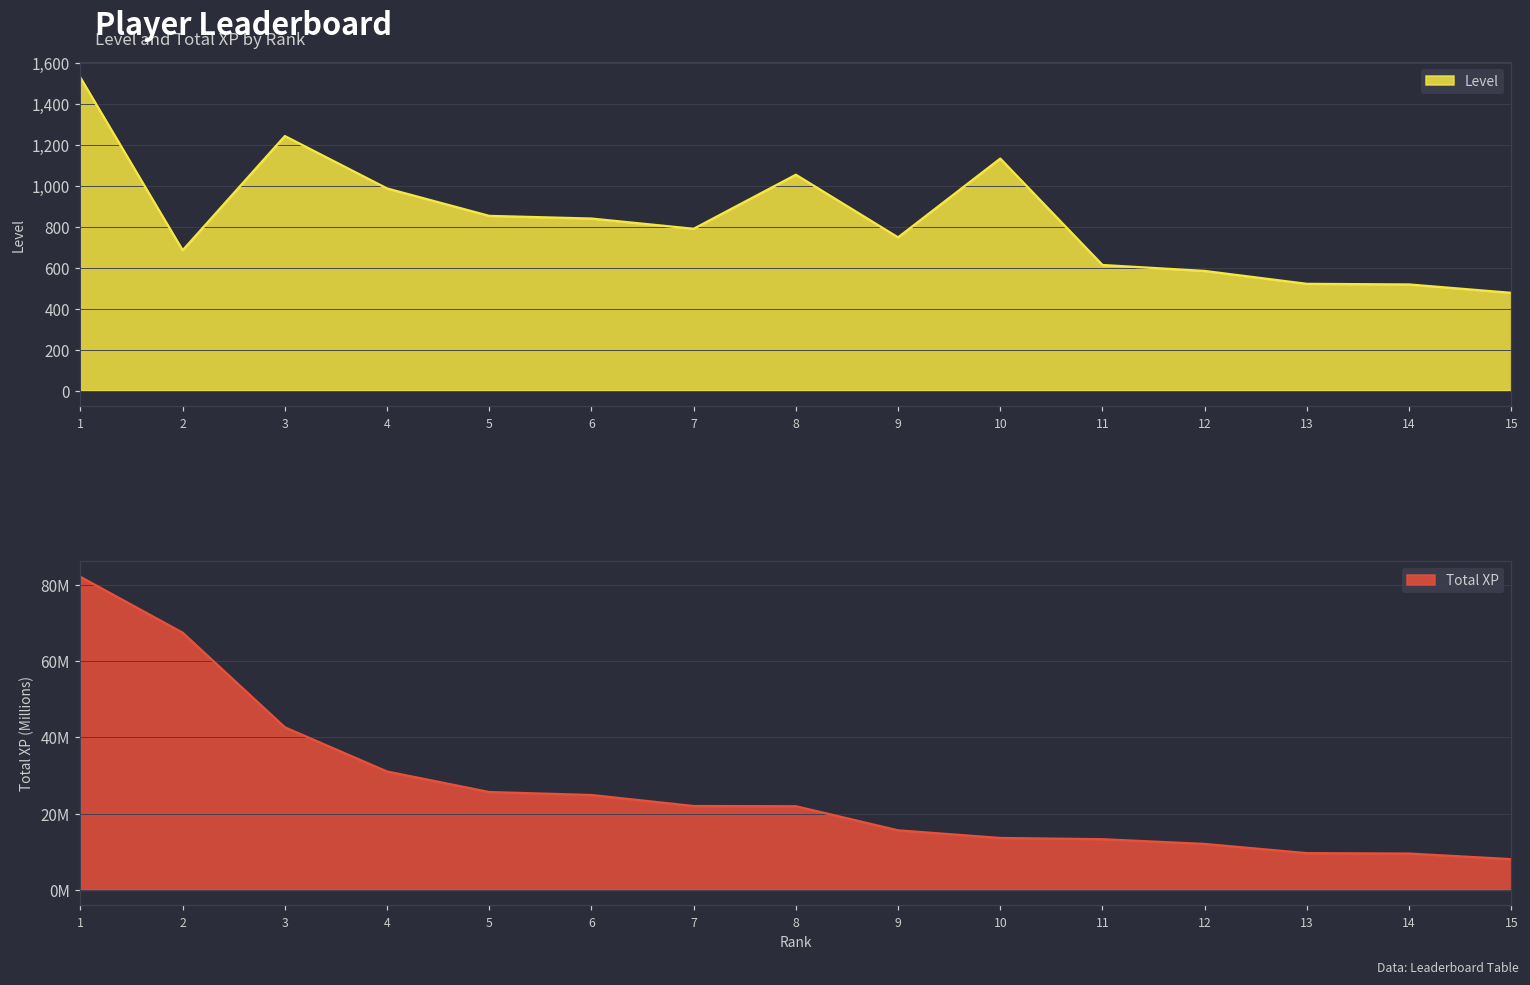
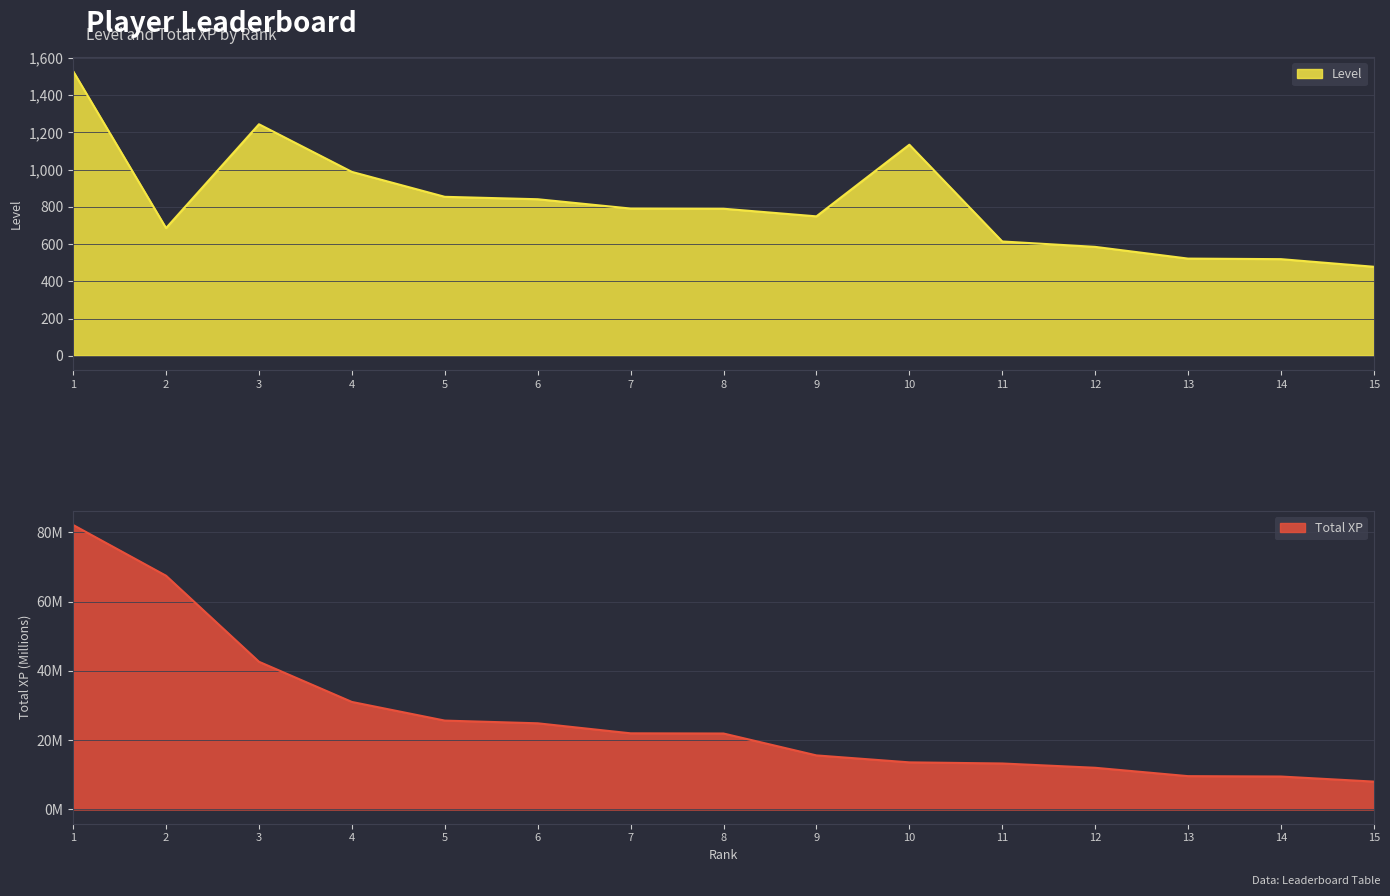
  {
    "Player Leaderboard": {
      "1": "1,530",
      "2": "690",
      "3": "1,240",
      "4": "990",
      "5": "850",
      "6": "840",
      "7": "790",
-     "8": "1,060",
+     "8": "790",
      "9": "750",
      "10": "1,130",
      "11": "610",
      "12": "590",
      "13": "520",
      "14": "520",
      "15": "480"
    }
  }
